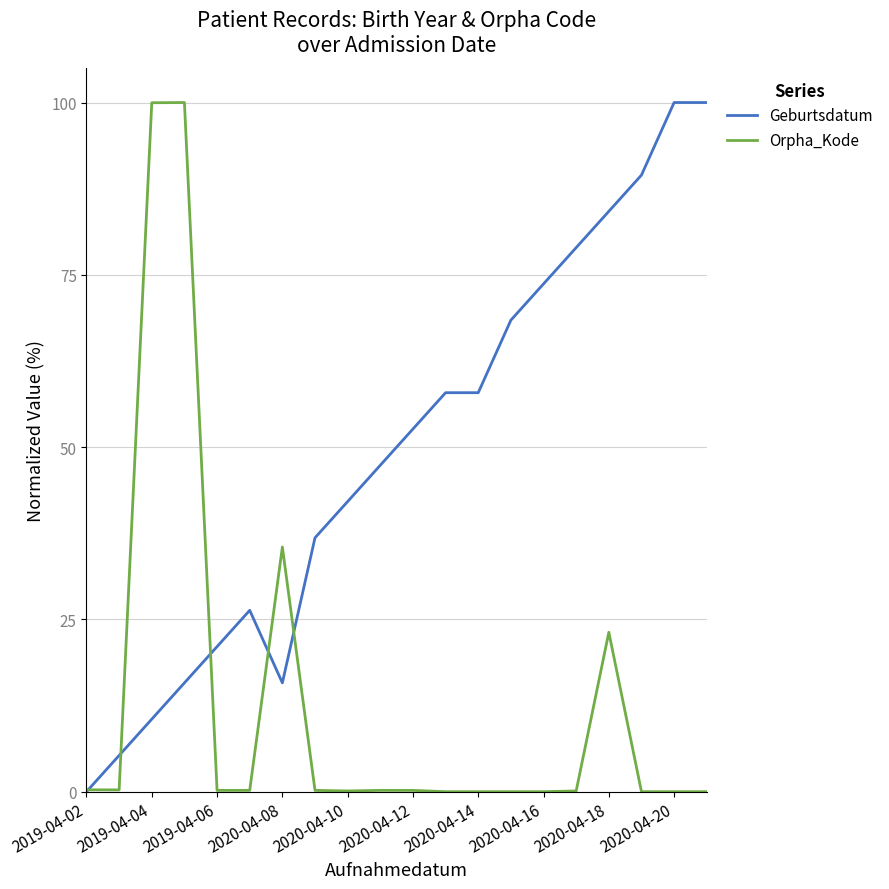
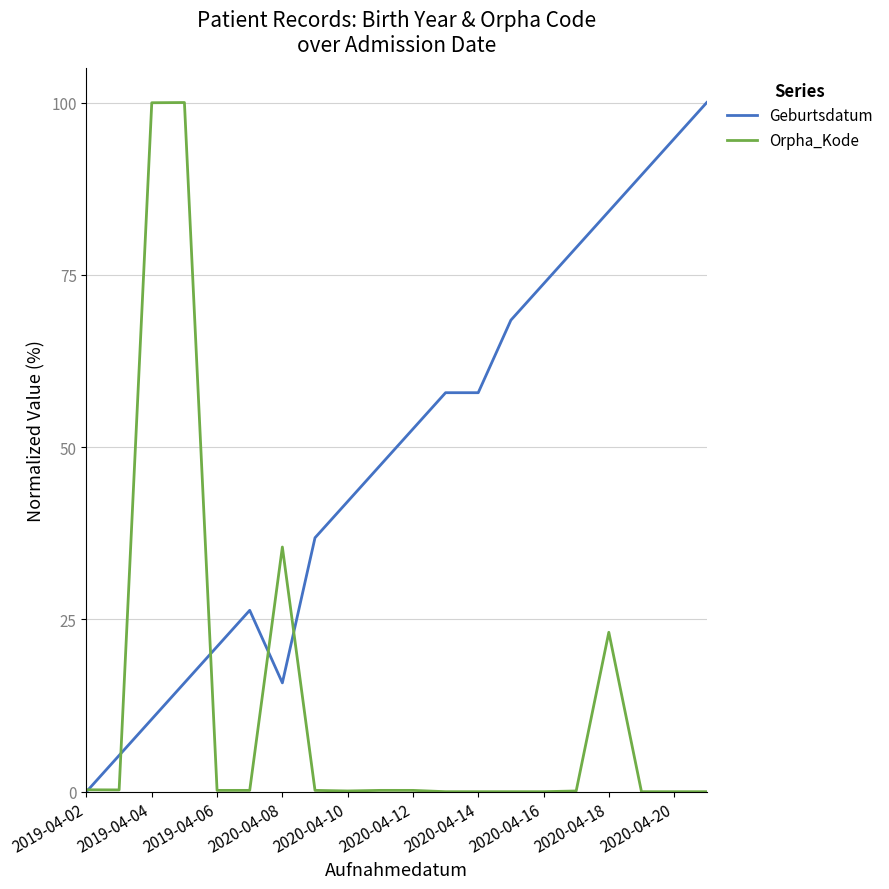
  {
    "Geburtsdatum": {
      "2019-04-04": 11,
      "2019-04-06": 21,
      "2020-04-08": 16,
      "2020-04-10": 42,
      "2020-04-12": 53,
      "2020-04-14": 58,
      "2020-04-16": 74,
      "2020-04-18": 84,
-     "2020-04-20": 100
+     "2020-04-20": 95
    },
    "Orpha_Kode": {
      "2019-04-04": 100,
      "2019-04-06": 0,
      "2020-04-08": 36,
      "2020-04-10": 0,
      "2020-04-12": 0,
      "2020-04-14": 0,
      "2020-04-16": 0,
      "2020-04-18": 23,
      "2020-04-20": 0
    }
  }
